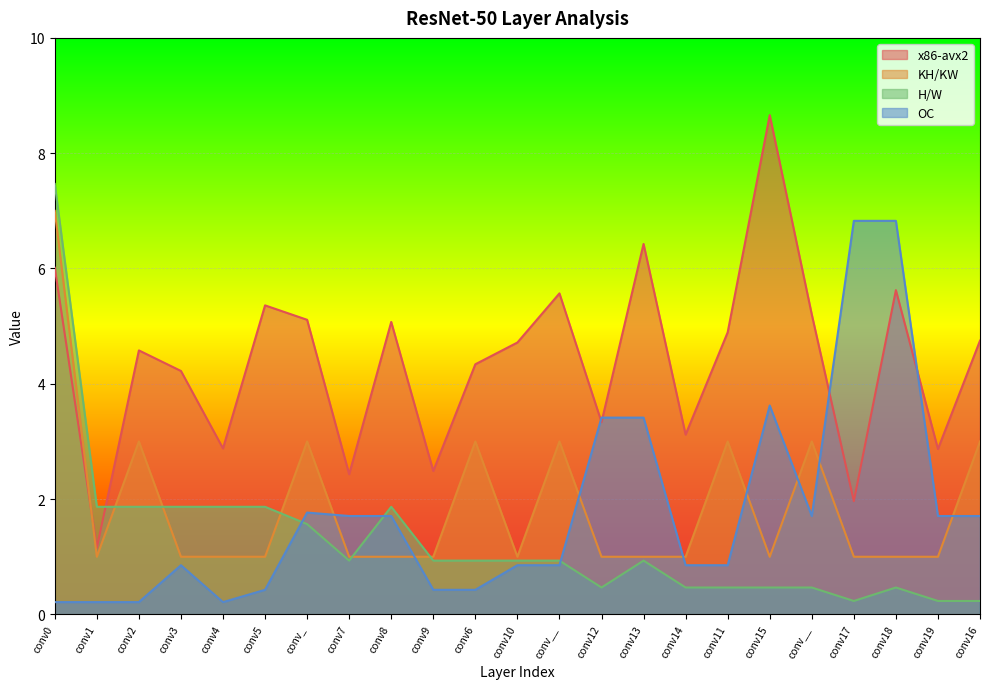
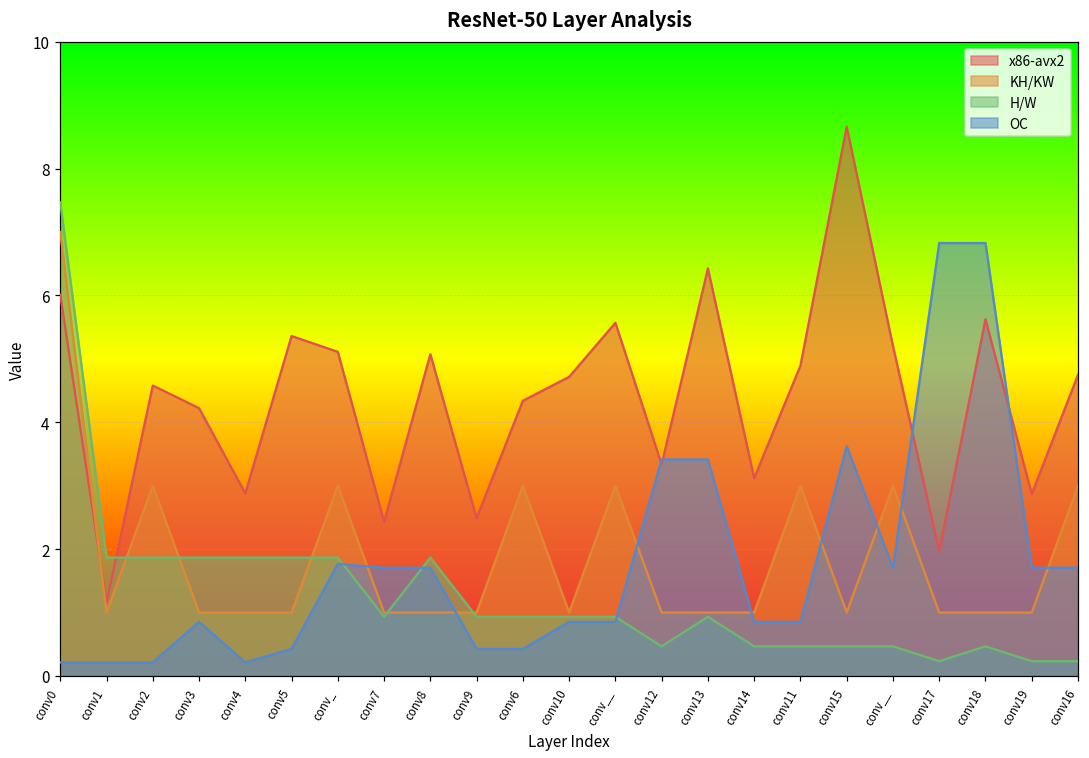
  {
    "H/W": {
      "conv0": 7.5,
      "conv1": 1.9,
      "conv2": 1.9,
      "conv3": 1.9,
      "conv4": 1.9,
      "conv5": 1.9,
-     "conv_": 1.6,
+     "conv_": 1.9,
      "conv7": 0.9,
      "conv8": 1.9,
      "conv9": 0.9,
      "conv6": 0.9,
      "conv10": 0.9,
      "conv12": 0.5,
      "conv13": 0.9,
      "conv14": 0.5,
      "conv11": 0.5,
      "conv15": 0.5,
      "conv17": 0.2,
      "conv18": 0.5,
      "conv19": 0.2,
      "conv16": 0.2
    },
    "OC": {
      "conv0": 0.2,
      "conv1": 0.2,
      "conv2": 0.2,
      "conv3": 0.9,
      "conv4": 0.2,
      "conv5": 0.4,
      "conv_": 1.8,
      "conv7": 1.7,
      "conv8": 1.7,
      "conv9": 0.4,
      "conv6": 0.4,
      "conv10": 0.9,
      "conv12": 3.4,
      "conv13": 3.4,
      "conv14": 0.9,
      "conv11": 0.9,
      "conv15": 3.6,
      "conv17": 6.8,
      "conv18": 6.8,
      "conv19": 1.7,
      "conv16": 1.7
    }
  }
